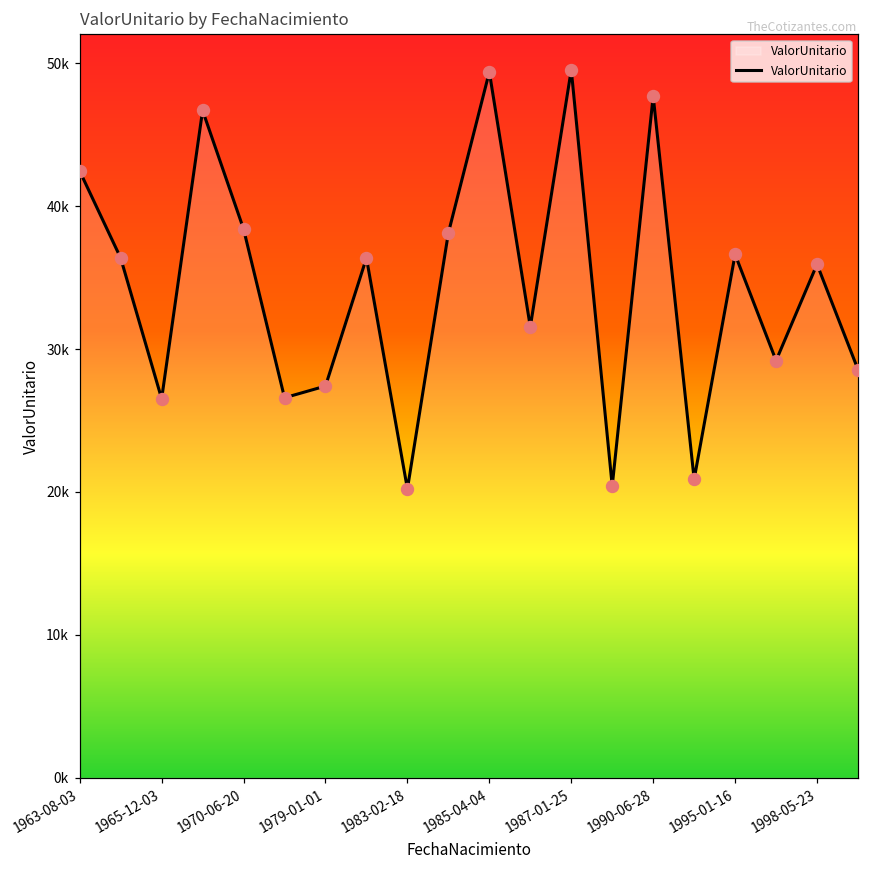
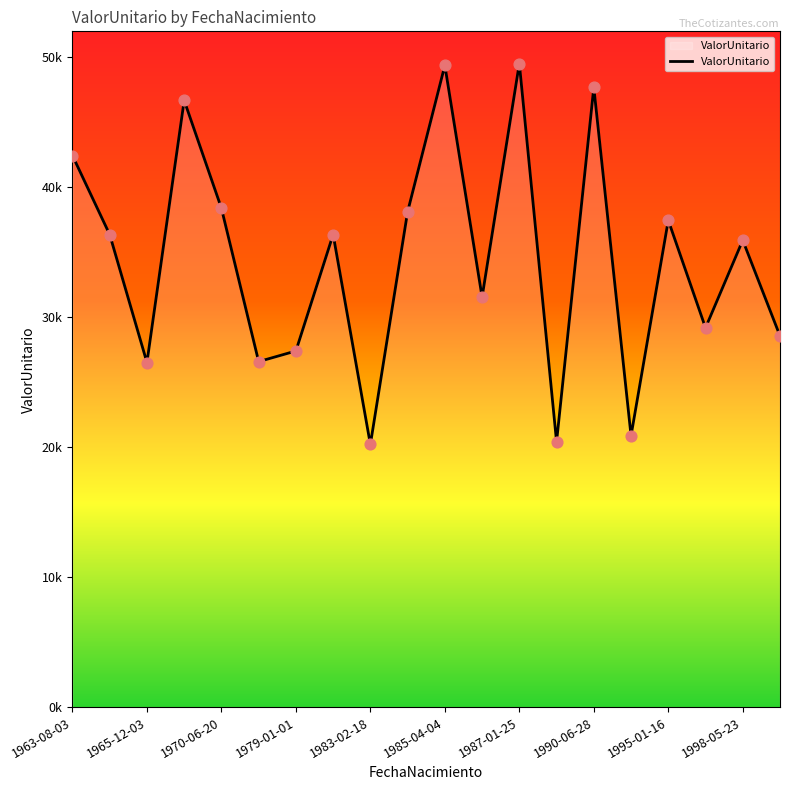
  {
    "1965-12-03": 26500,
-   "1995-01-16": 36600,
+   "1995-01-16": 37500,
    "1998-05-23": 35900
  }
